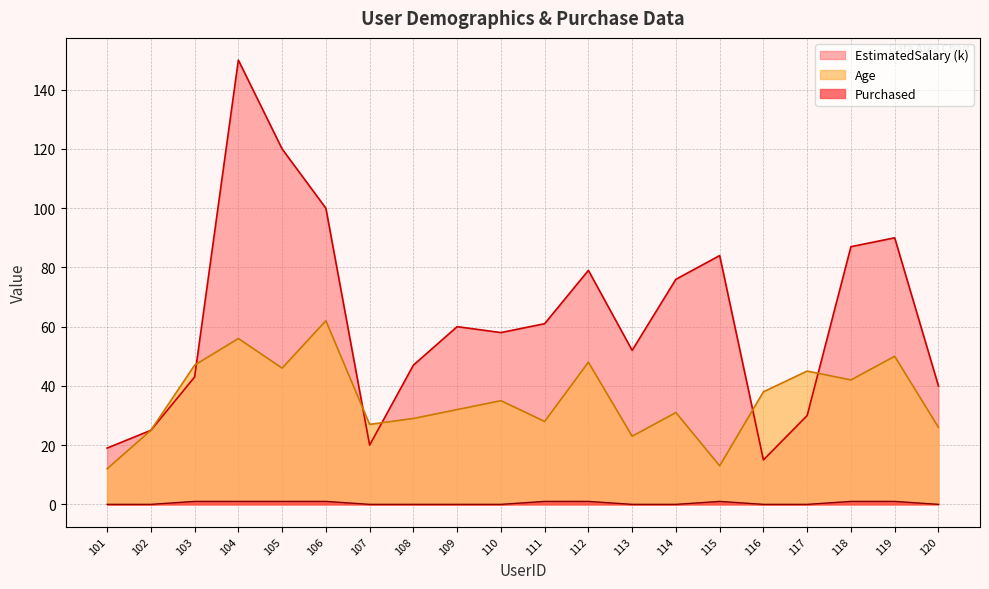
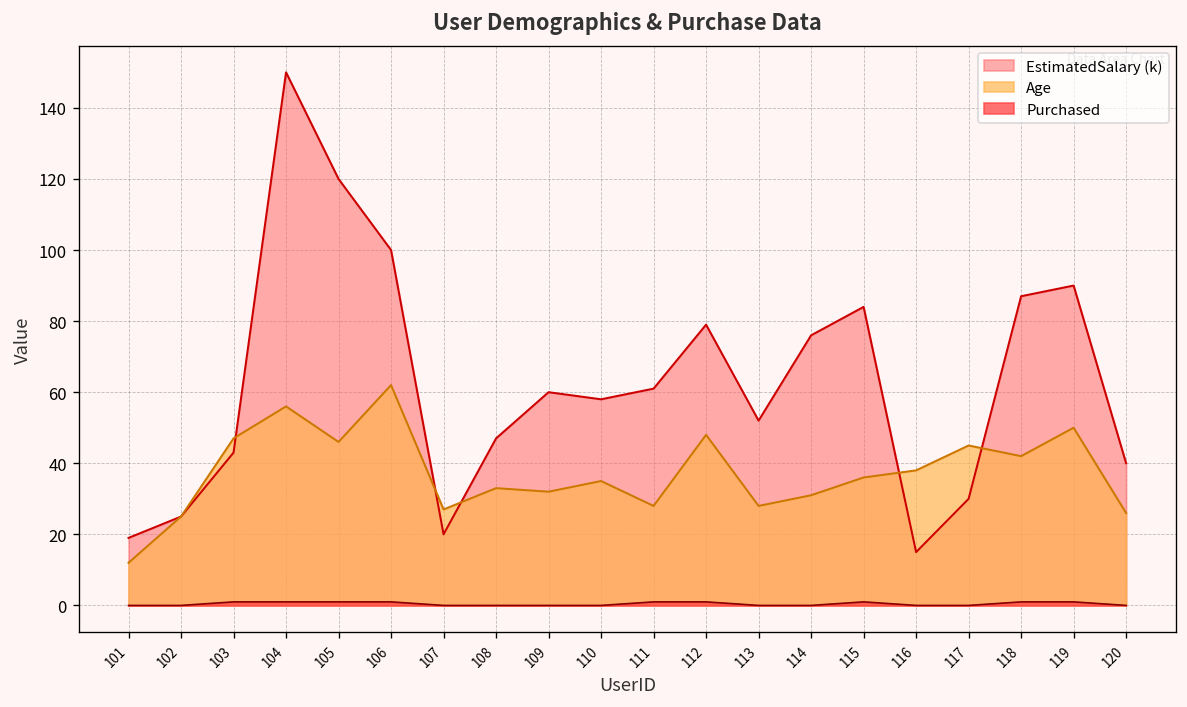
  {
    "Age": {
      "101": 12,
      "103": 47,
      "104": 56,
      "105": 46,
      "106": 62,
      "107": 27,
-     "108": 29,
+     "108": 33,
      "109": 32,
      "110": 35,
      "111": 28,
      "112": 48,
-     "113": 23,
+     "113": 28,
      "114": 31,
-     "115": 13,
+     "115": 36,
      "116": 38,
      "117": 45,
      "118": 42,
      "119": 50,
      "120": 26
    }
  }
